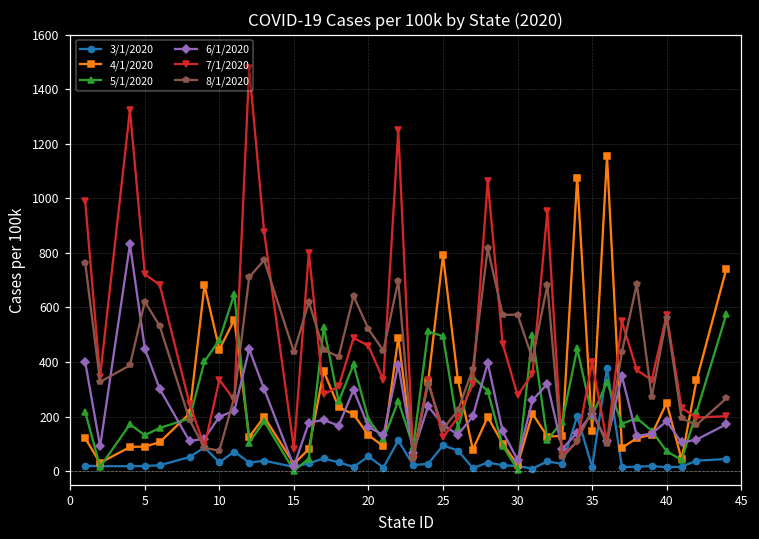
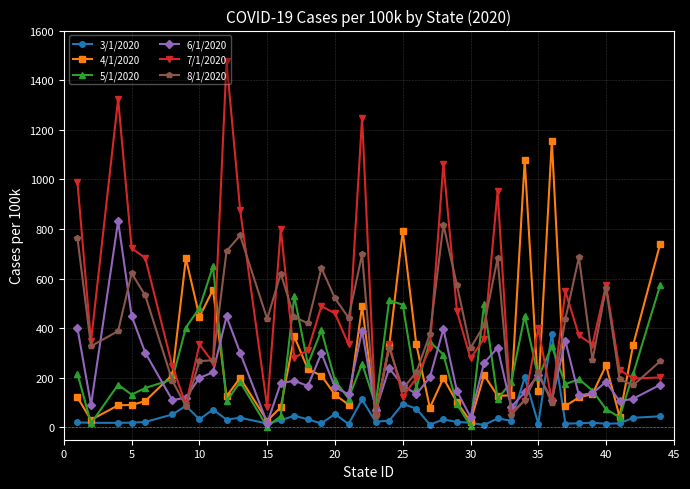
  {
    "3/1/2020": {
      "5": 20,
      "10": 30,
      "20": 50,
      "25": 90,
      "35": 10,
      "40": 10
    },
    "4/1/2020": {
      "5": 90,
      "10": 450,
      "20": 130,
      "25": 790,
      "35": 150,
      "40": 250
    },
    "5/1/2020": {
      "5": 130,
      "10": 480,
      "15": 0,
      "20": 190,
      "25": 490,
      "30": 10,
      "40": 70
    },
    "6/1/2020": {
      "5": 450,
      "10": 200,
      "20": 160,
      "25": 170,
      "30": 40,
      "40": 180
    },
    "7/1/2020": {
      "5": 720,
      "10": 330,
      "15": 80,
      "20": 460,
      "25": 120,
      "30": 280,
      "35": 400,
      "40": 570
    },
    "8/1/2020": {
      "5": 620,
-     "10": 80,
+     "10": 270,
      "15": 440,
      "20": 520,
      "25": 160,
-     "30": 570,
+     "30": 320,
      "35": 220,
      "40": 560
    }
  }
